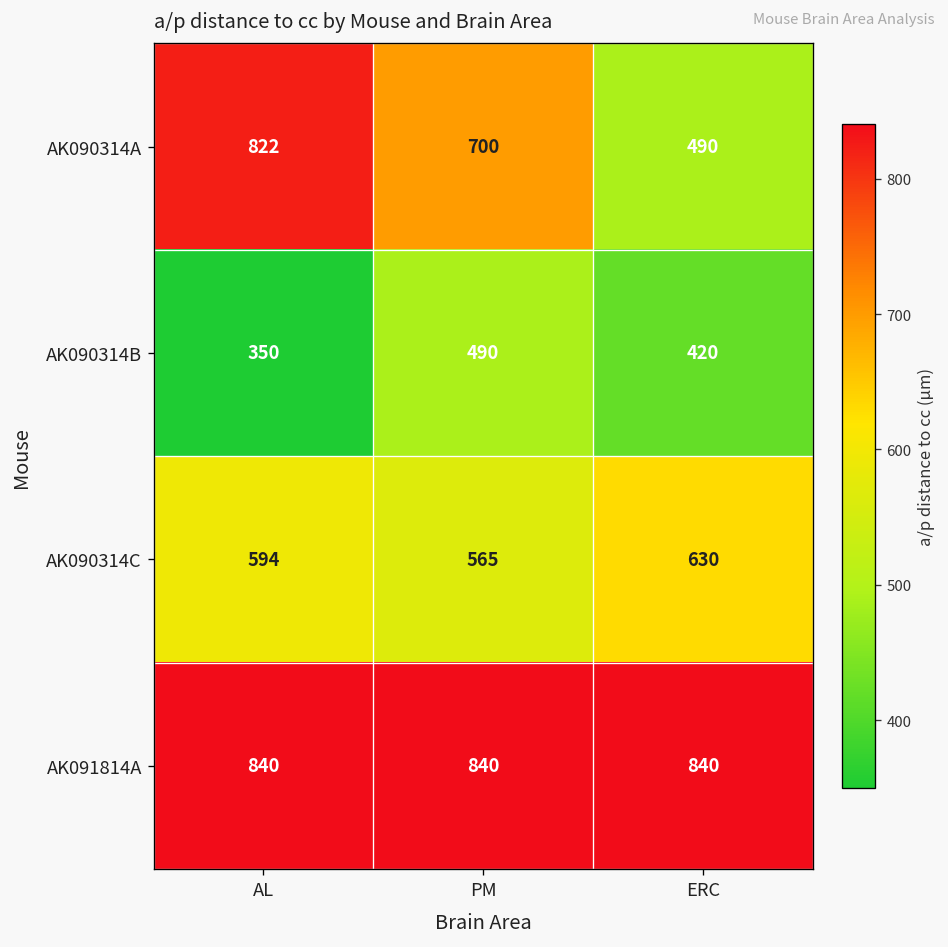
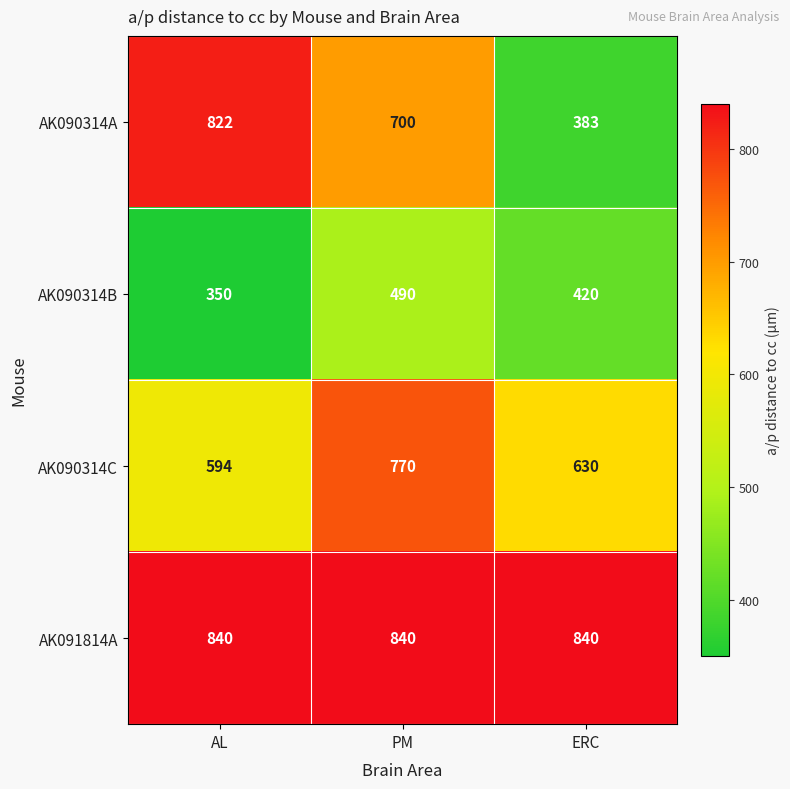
  {
    "AK090314A": {
      "AL": 822,
      "PM": 700,
-     "ERC": 490
+     "ERC": 383
    },
    "AK090314B": {
      "AL": 350,
      "PM": 490,
      "ERC": 420
    },
    "AK090314C": {
      "AL": 594,
-     "PM": 565,
+     "PM": 770,
      "ERC": 630
    },
    "AK091814A": {
      "AL": 840,
      "PM": 840,
      "ERC": 840
    }
  }
